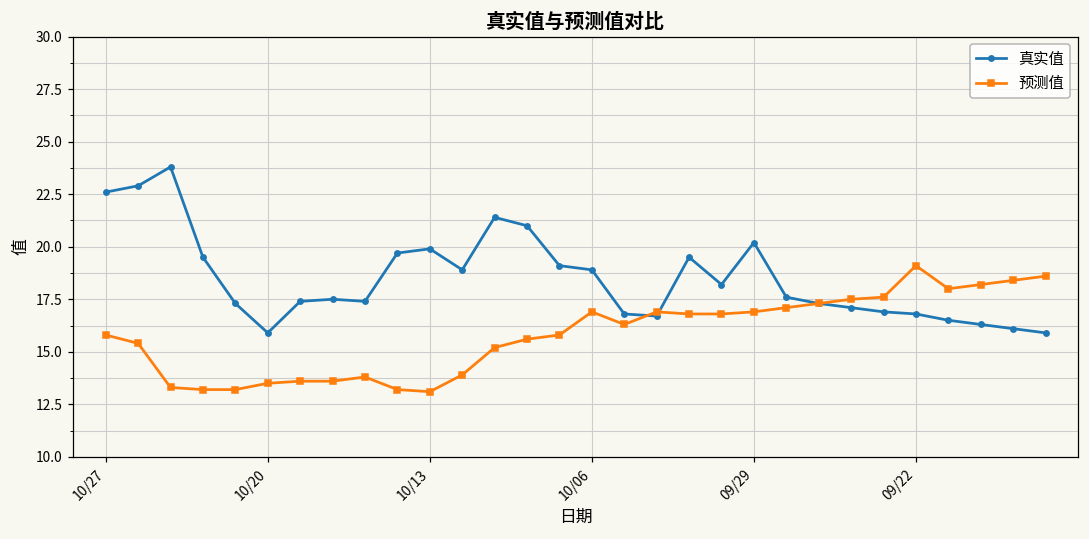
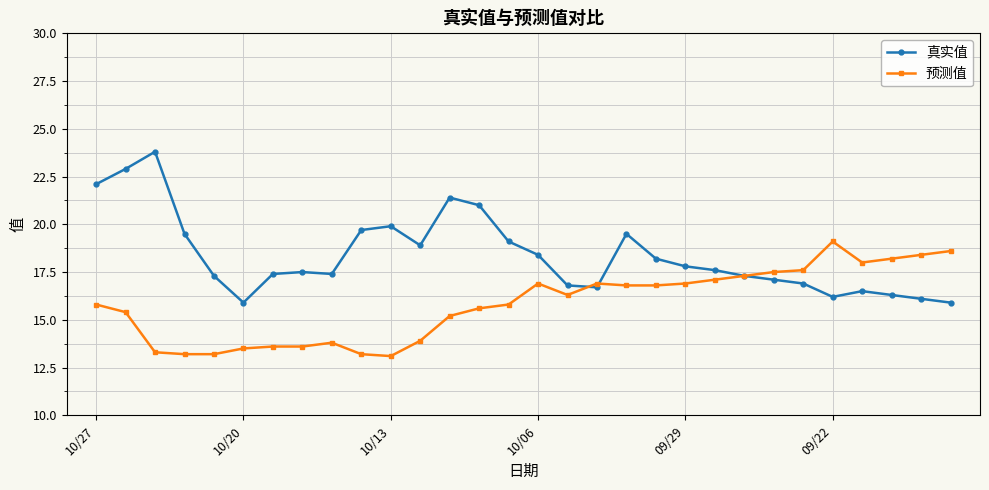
  {
    "真实值": {
-     "10/27": 22.6,
+     "10/27": 22.1,
      "10/20": 15.9,
      "10/13": 19.9,
-     "10/06": 18.9,
-     "09/29": 20.2,
-     "09/22": 16.8
+     "10/06": 18.4,
+     "09/29": 17.8,
+     "09/22": 16.2
    },
    "预测值": {
      "10/27": 15.8,
      "10/20": 13.5,
      "10/13": 13.1,
      "10/06": 16.9,
      "09/29": 16.9,
      "09/22": 19.1
    }
  }
